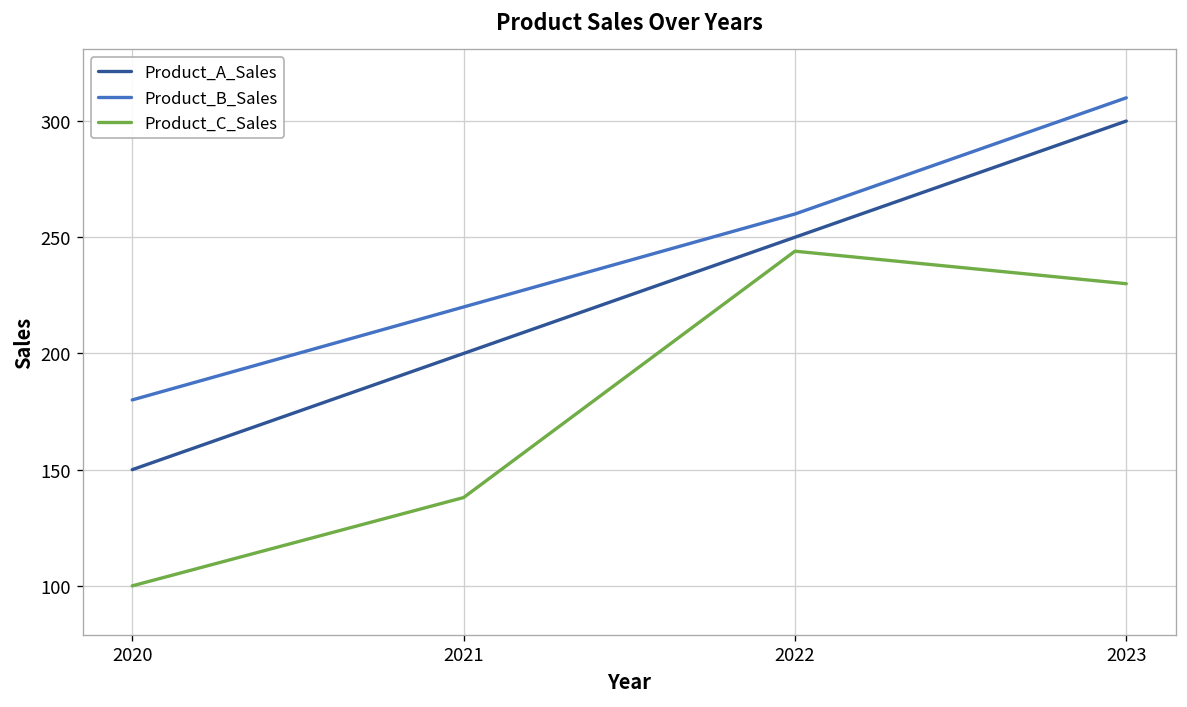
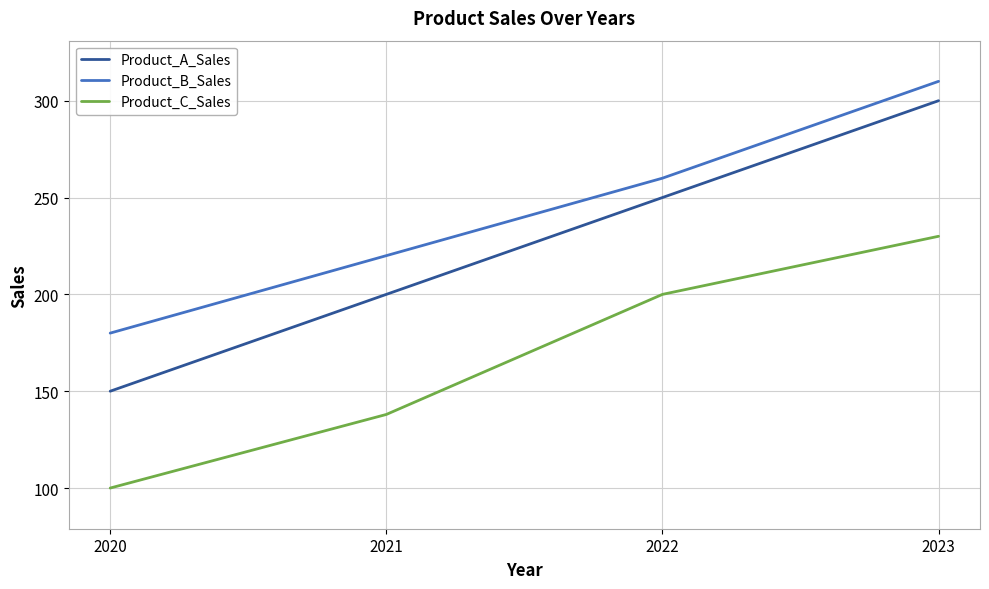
  {
    "Product_C_Sales": {
      "2020": 100,
      "2021": 138,
-     "2022": 244,
+     "2022": 200,
      "2023": 230
    }
  }
